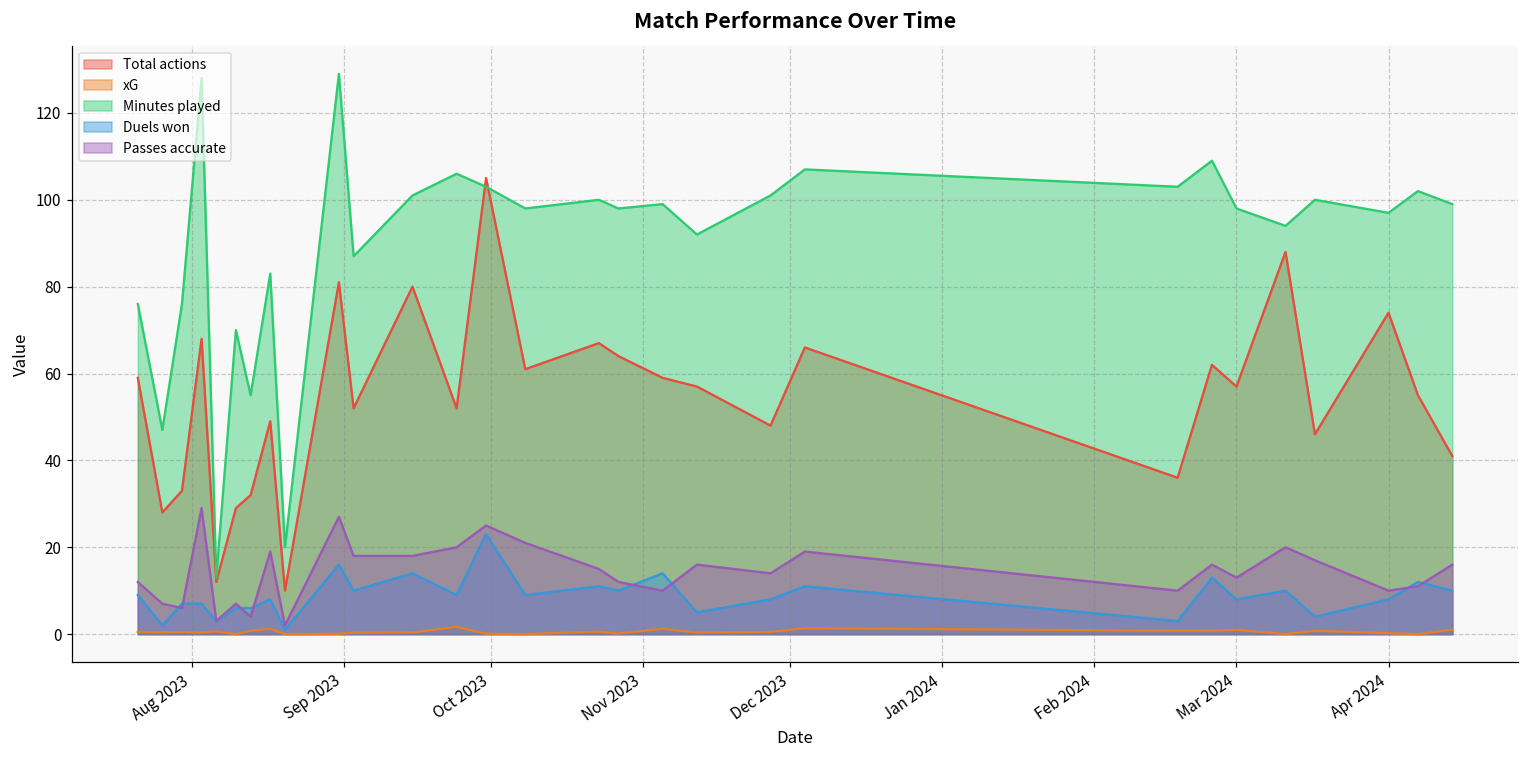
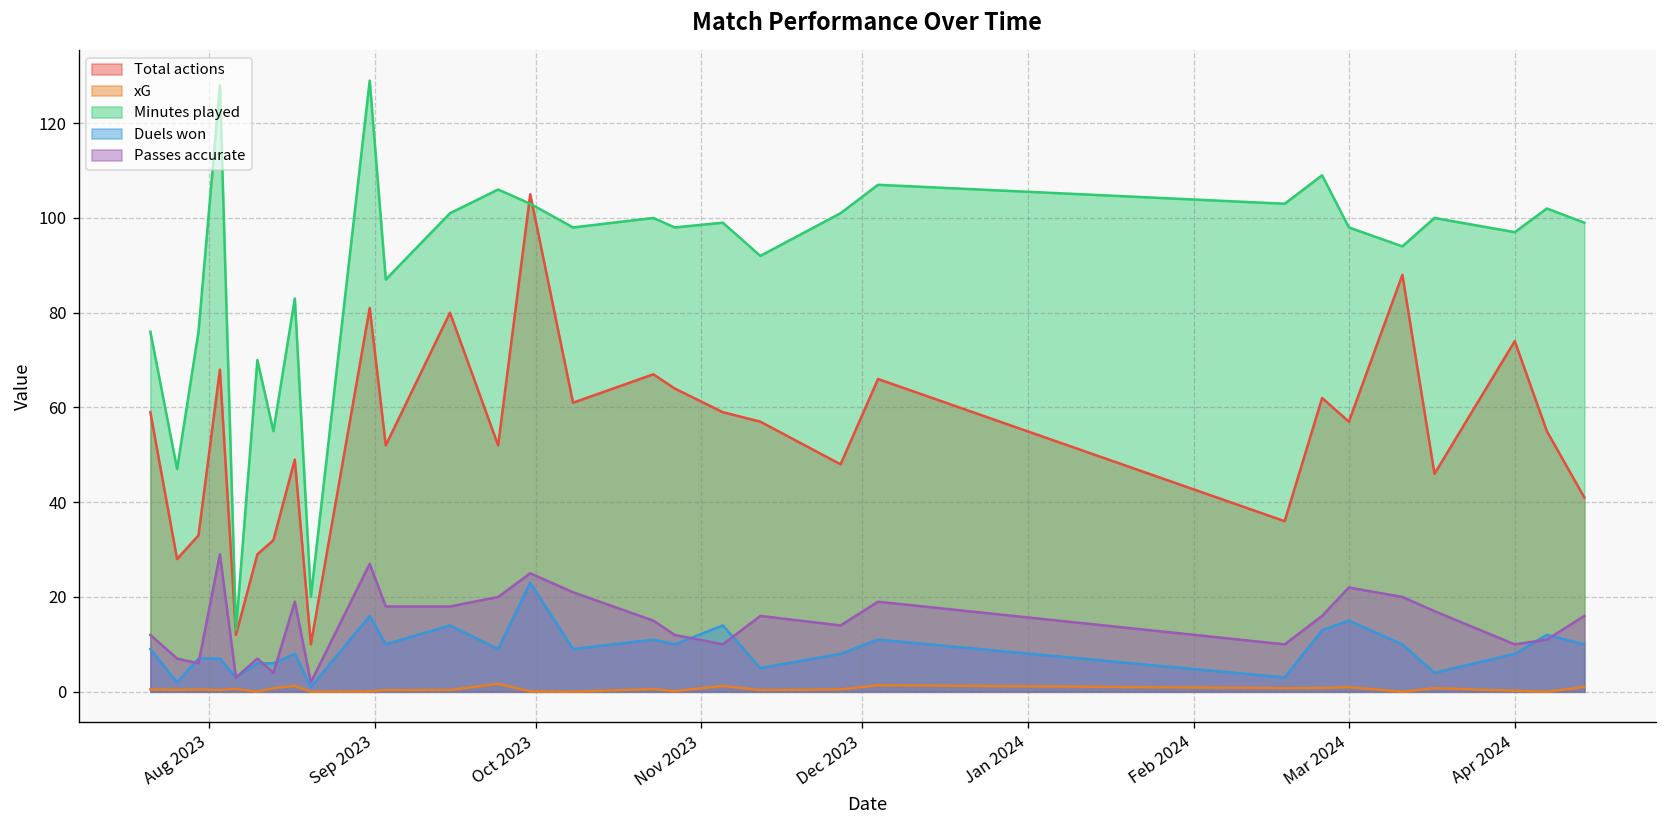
  {
    "Minutes played": {
      "Mar 2024": 98,
      "Apr 2024": 97
    },
    "Duels won": {
-     "Mar 2024": 8,
+     "Mar 2024": 15,
      "Apr 2024": 8
    },
    "Passes accurate": {
-     "Mar 2024": 13,
+     "Mar 2024": 22,
      "Apr 2024": 10
    }
  }
